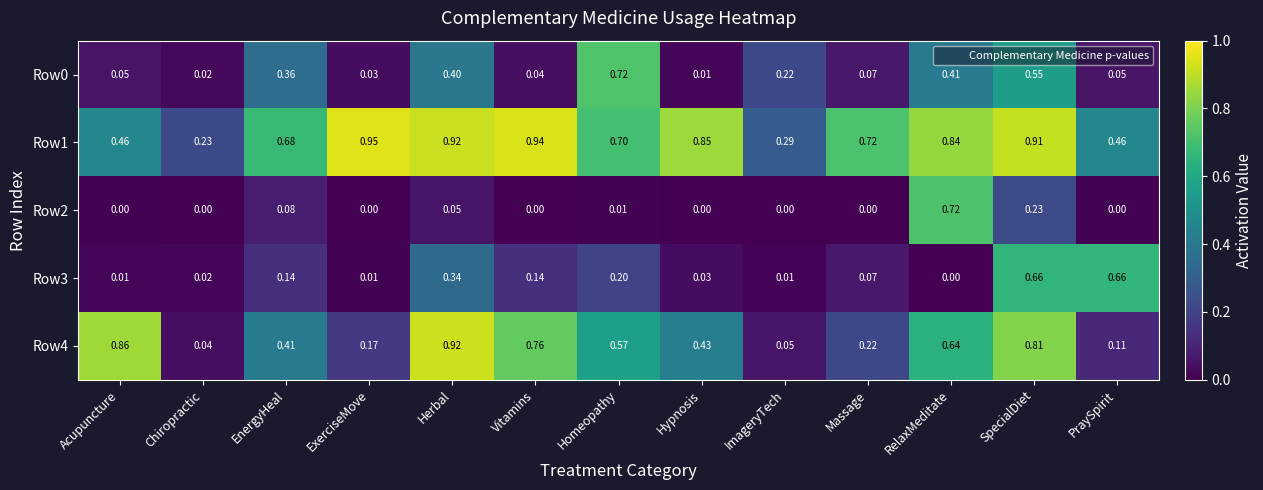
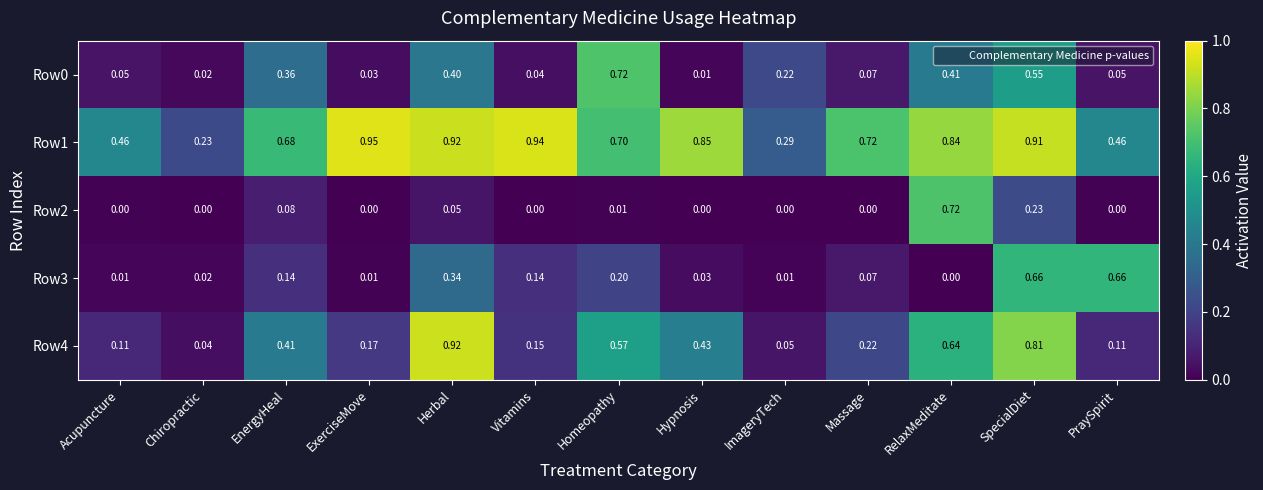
  {
    "Row0": {
      "Acupuncture": 0.05,
      "Chiropractic": 0.02,
      "EnergyHeal": 0.36,
      "ExerciseMove": 0.03,
      "Herbal": 0.40,
      "Vitamins": 0.04,
      "Homeopathy": 0.72,
      "Hypnosis": 0.01,
      "ImageryTech": 0.22,
      "Massage": 0.07,
      "RelaxMeditate": 0.41,
      "SpecialDiet": 0.55,
      "PraySpirit": 0.05
    },
    "Row1": {
      "Acupuncture": 0.46,
      "Chiropractic": 0.23,
      "EnergyHeal": 0.68,
      "ExerciseMove": 0.95,
      "Herbal": 0.92,
      "Vitamins": 0.94,
      "Homeopathy": 0.70,
      "Hypnosis": 0.85,
      "ImageryTech": 0.29,
      "Massage": 0.72,
      "RelaxMeditate": 0.84,
      "SpecialDiet": 0.91,
      "PraySpirit": 0.46
    },
    "Row2": {
      "Acupuncture": 0.00,
      "Chiropractic": 0.00,
      "EnergyHeal": 0.08,
      "ExerciseMove": 0.00,
      "Herbal": 0.05,
      "Vitamins": 0.00,
      "Homeopathy": 0.01,
      "Hypnosis": 0.00,
      "ImageryTech": 0.00,
      "Massage": 0.00,
      "RelaxMeditate": 0.72,
      "SpecialDiet": 0.23,
      "PraySpirit": 0.00
    },
    "Row3": {
      "Acupuncture": 0.01,
      "Chiropractic": 0.02,
      "EnergyHeal": 0.14,
      "ExerciseMove": 0.01,
      "Herbal": 0.34,
      "Vitamins": 0.14,
      "Homeopathy": 0.20,
      "Hypnosis": 0.03,
      "ImageryTech": 0.01,
      "Massage": 0.07,
      "RelaxMeditate": 0.00,
      "SpecialDiet": 0.66,
      "PraySpirit": 0.66
    },
    "Row4": {
-     "Acupuncture": 0.86,
+     "Acupuncture": 0.11,
      "Chiropractic": 0.04,
      "EnergyHeal": 0.41,
      "ExerciseMove": 0.17,
      "Herbal": 0.92,
-     "Vitamins": 0.76,
+     "Vitamins": 0.15,
      "Homeopathy": 0.57,
      "Hypnosis": 0.43,
      "ImageryTech": 0.05,
      "Massage": 0.22,
      "RelaxMeditate": 0.64,
      "SpecialDiet": 0.81,
      "PraySpirit": 0.11
    }
  }
